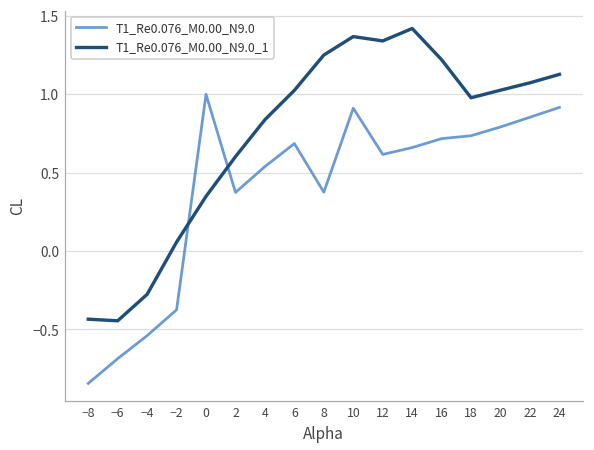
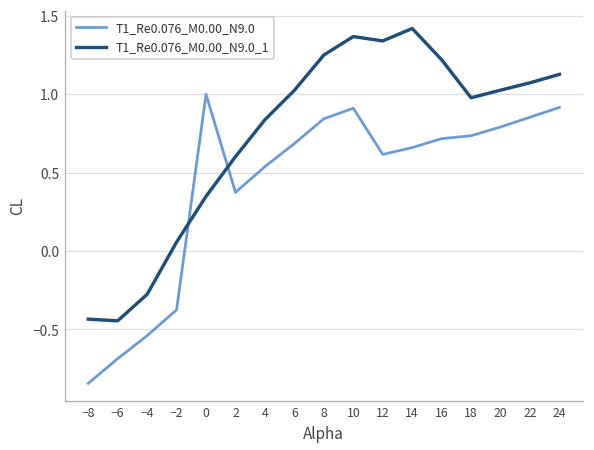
  {
    "T1_Re0.076_M0.00_N9.0": {
      "−8": -0.84,
      "−6": -0.69,
      "−4": -0.54,
      "−2": -0.37,
      "0": 1.00,
      "2": 0.37,
      "4": 0.54,
      "6": 0.69,
-     "8": 0.38,
+     "8": 0.84,
      "10": 0.91,
      "12": 0.62,
      "14": 0.66,
      "16": 0.72,
      "18": 0.74,
      "20": 0.79,
      "22": 0.85,
      "24": 0.92
    },
    "T1_Re0.076_M0.00_N9.0_1": {
      "−8": -0.43,
      "−6": -0.44,
      "−4": -0.28,
      "−2": 0.06,
      "0": 0.35,
      "2": 0.60,
      "4": 0.84,
      "6": 1.03,
      "8": 1.25,
      "10": 1.37,
      "12": 1.34,
      "14": 1.42,
      "16": 1.22,
      "18": 0.98,
      "20": 1.03,
      "22": 1.07,
      "24": 1.13
    }
  }
